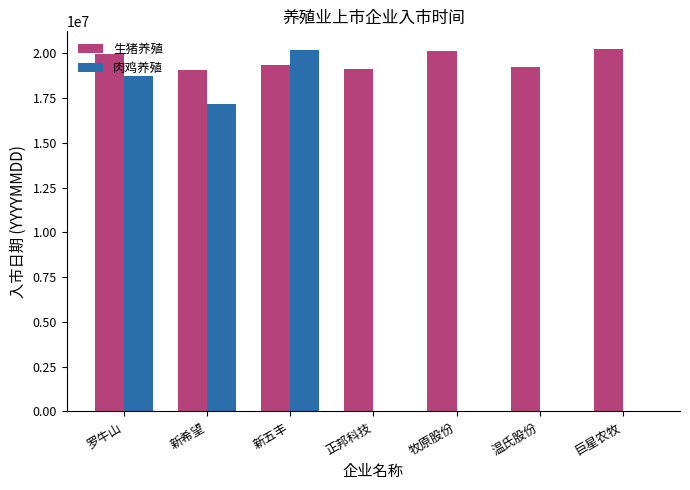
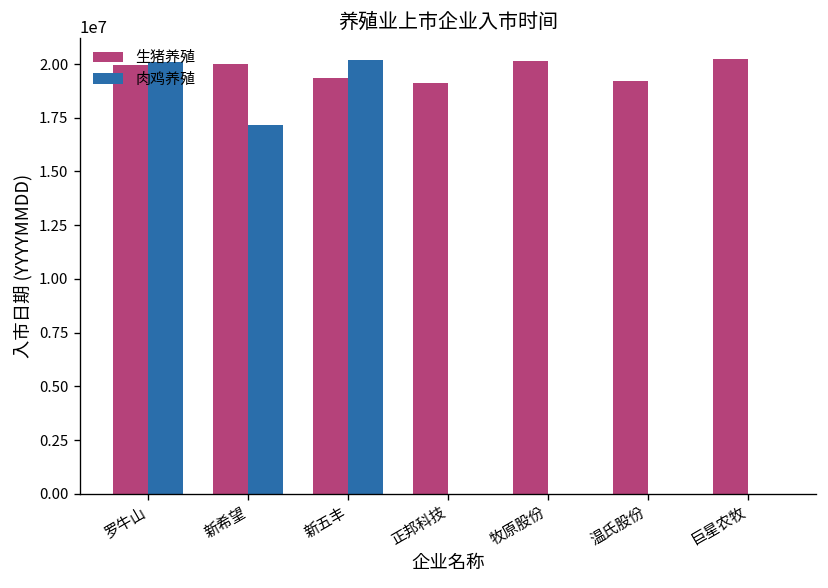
  {
    "生猪养殖": {
      "罗牛山": 20000000,
-     "新希望": 19100000,
+     "新希望": 20000000,
      "新五丰": 19400000,
      "正邦科技": 19100000,
      "牧原股份": 20100000,
      "温氏股份": 19200000,
      "巨星农牧": 20200000
    },
    "肉鸡养殖": {
-     "罗牛山": 18700000,
+     "罗牛山": 20100000,
      "新希望": 17200000,
      "新五丰": 20200000,
      "正邦科技": 0,
      "牧原股份": 0,
      "温氏股份": 0,
      "巨星农牧": 0
    }
  }
